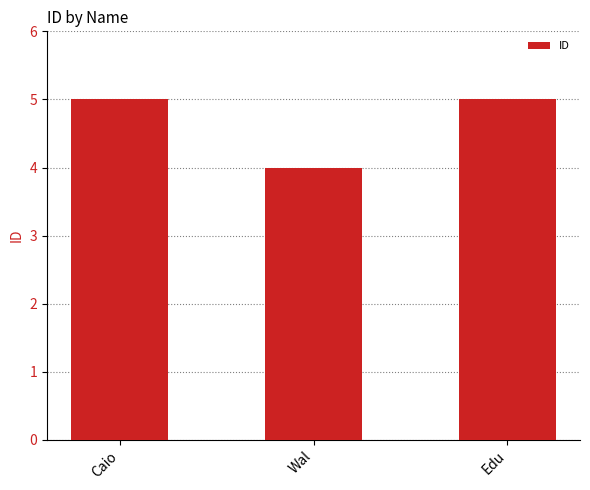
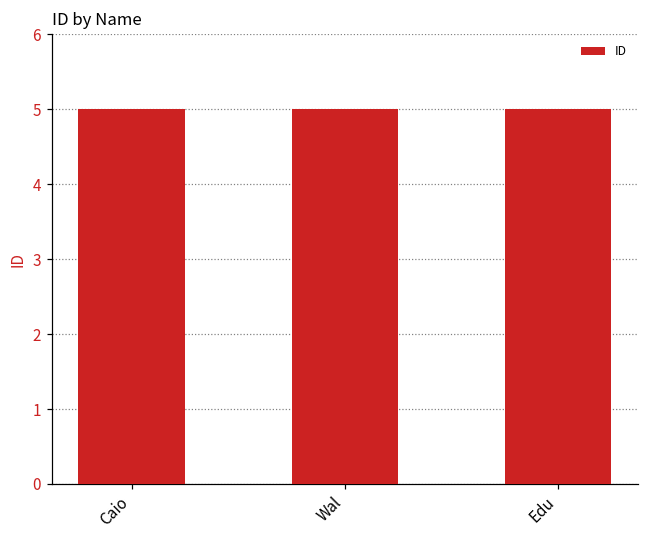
  {
    "Caio": 5,
-   "Wal": 4,
+   "Wal": 5,
    "Edu": 5
  }
